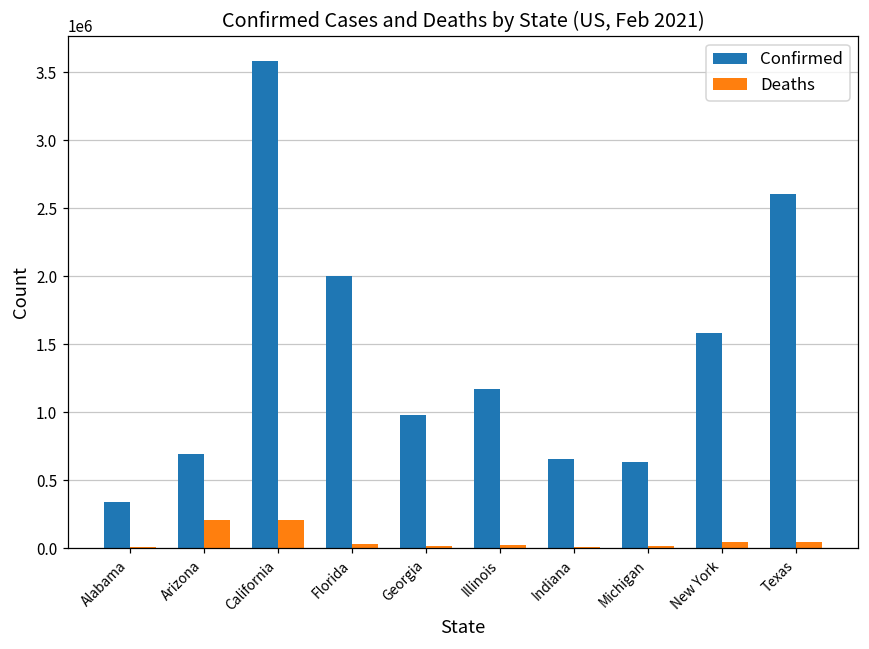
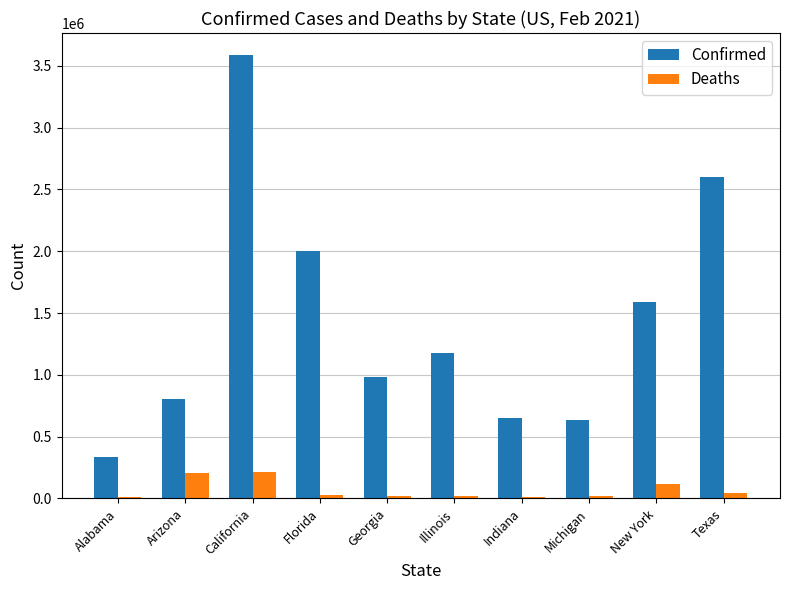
  {
    "Confirmed": {
      "Alabama": 340000,
-     "Arizona": 690000,
+     "Arizona": 810000,
      "California": 3590000,
      "Florida": 2000000,
      "Georgia": 980000,
      "Illinois": 1170000,
      "Indiana": 650000,
      "Michigan": 640000,
      "New York": 1590000,
      "Texas": 2600000
    },
    "Deaths": {
      "Arizona": 200000,
      "California": 210000,
      "Florida": 30000,
      "Illinois": 20000,
-     "New York": 50000,
+     "New York": 120000,
      "Texas": 40000
    }
  }
